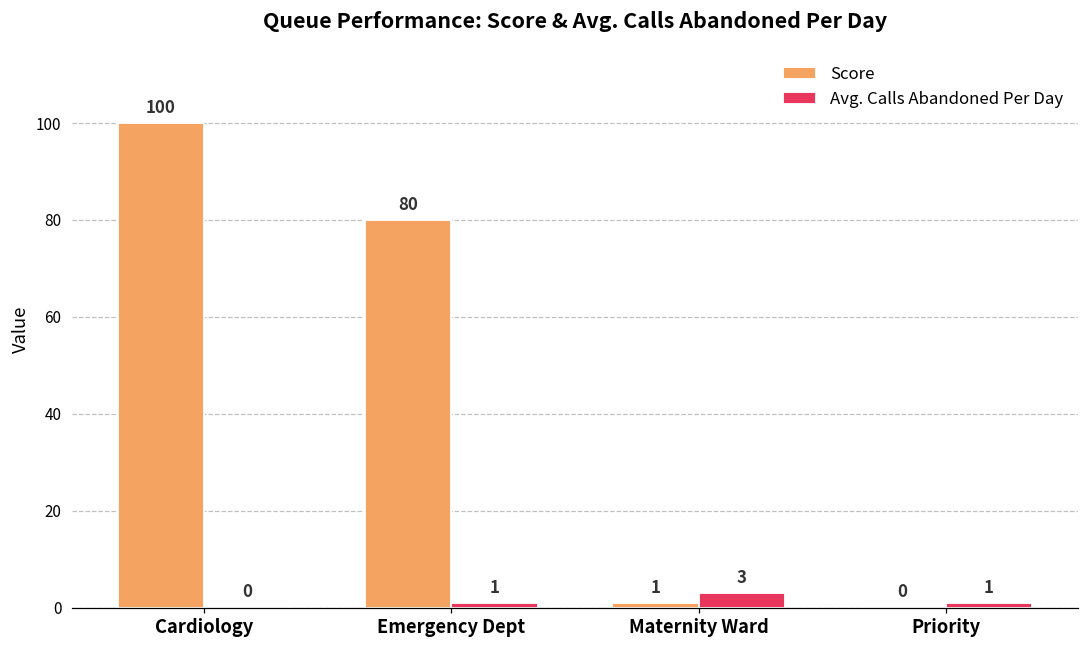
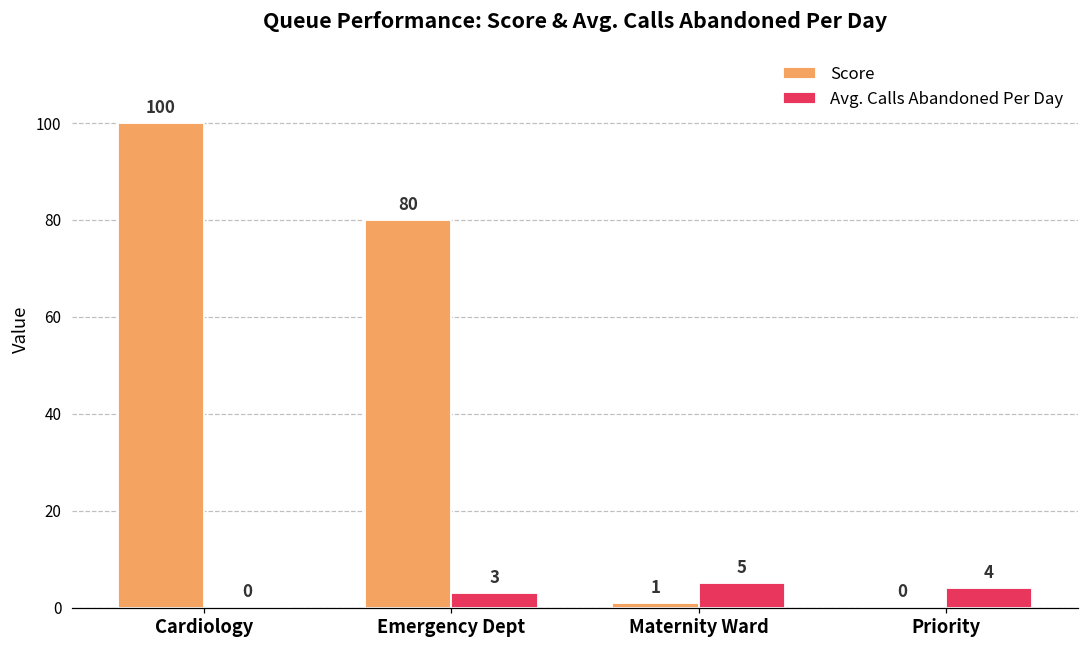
  {
    "Score": {
      "Cardiology": 100,
      "Emergency Dept": 80,
      "Maternity Ward": 1,
      "Priority": 0
    },
    "Avg. Calls Abandoned Per Day": {
      "Cardiology": 0,
-     "Emergency Dept": 1,
-     "Maternity Ward": 3,
-     "Priority": 1
+     "Emergency Dept": 3,
+     "Maternity Ward": 5,
+     "Priority": 4
    }
  }
